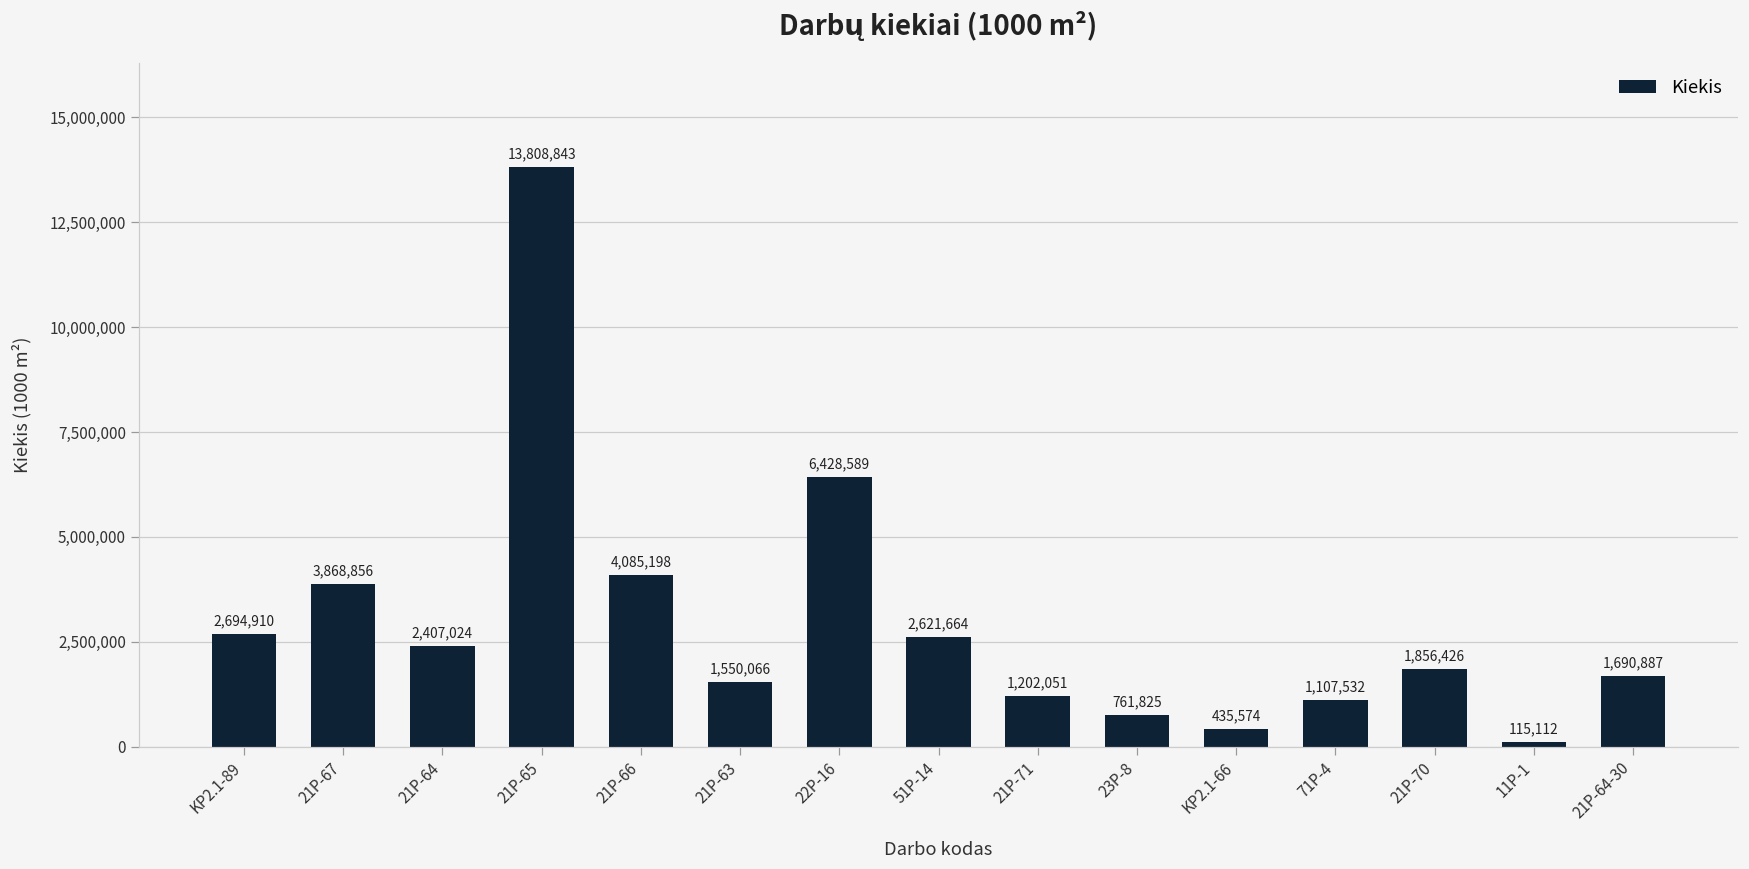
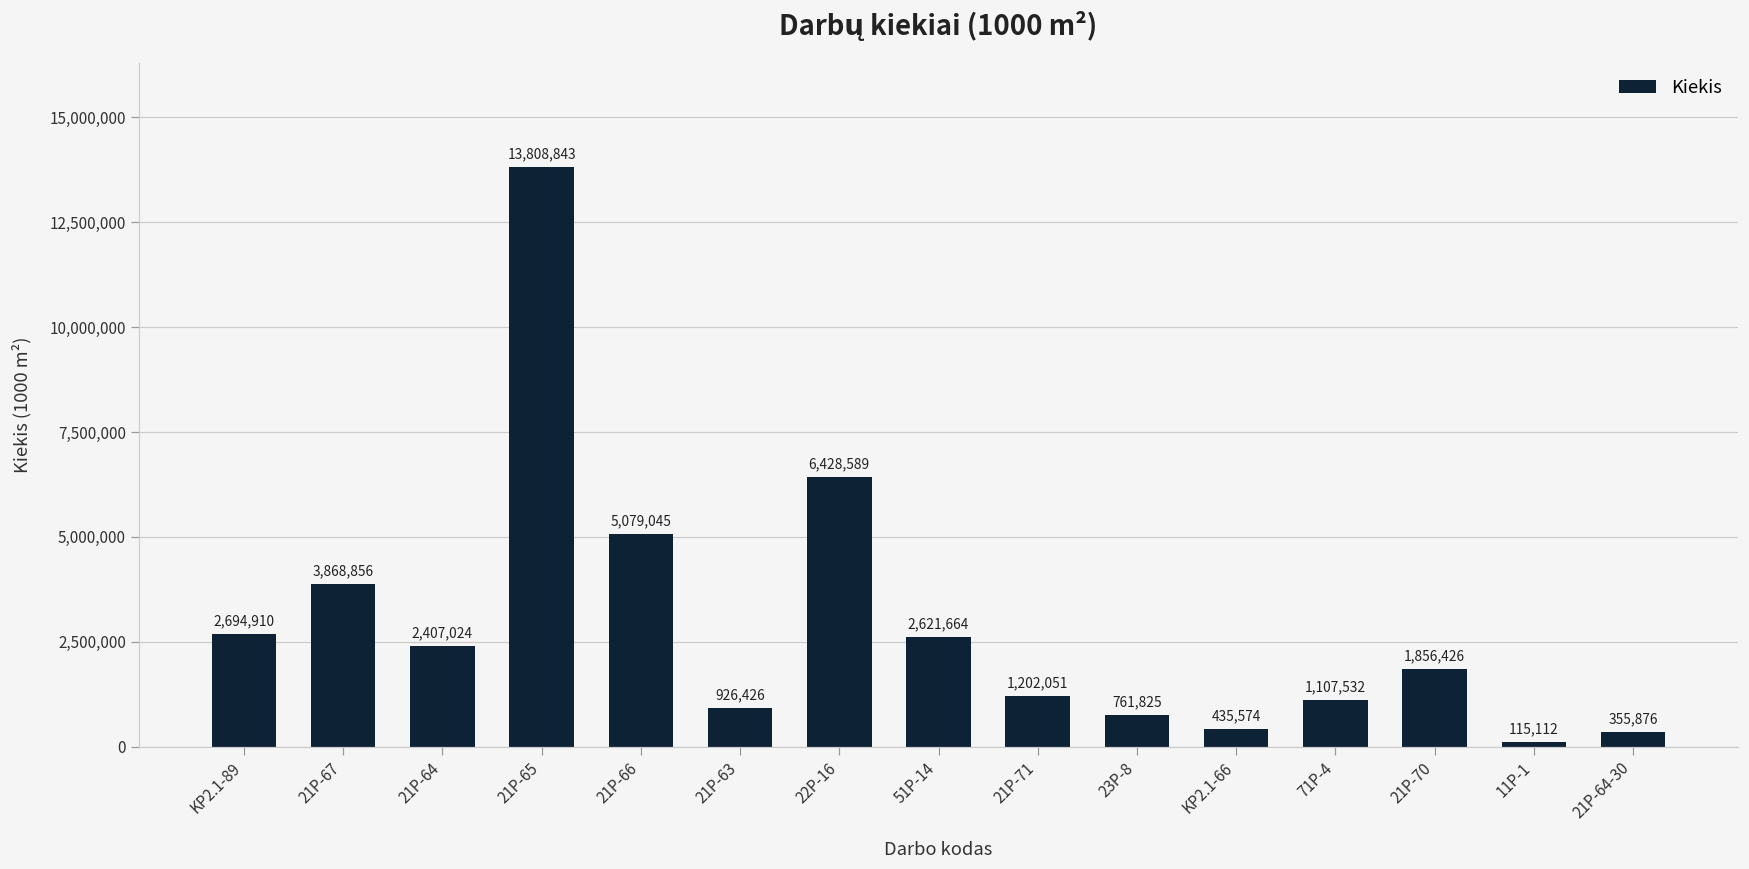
  {
    "KP2.1-89": "2,694,910",
    "21P-67": "3,868,856",
    "21P-64": "2,407,024",
    "21P-65": "13,808,843",
-   "21P-66": "4,085,198",
-   "21P-63": "1,550,066",
+   "21P-66": "5,079,045",
+   "21P-63": "926,426",
    "22P-16": "6,428,589",
    "51P-14": "2,621,664",
    "21P-71": "1,202,051",
    "23P-8": "761,825",
    "KP2.1-66": "435,574",
    "71P-4": "1,107,532",
    "21P-70": "1,856,426",
    "11P-1": "115,112",
-   "21P-64-30": "1,690,887"
+   "21P-64-30": "355,876"
  }
